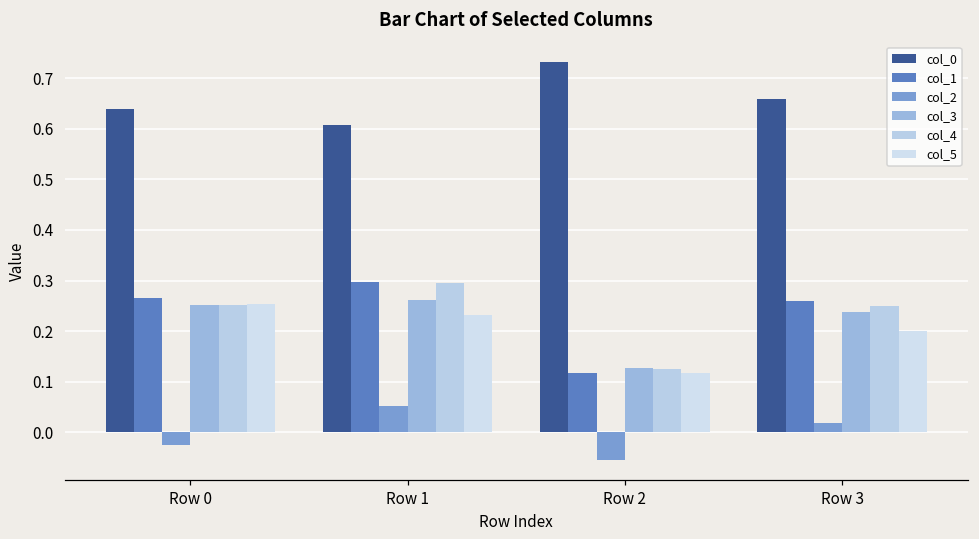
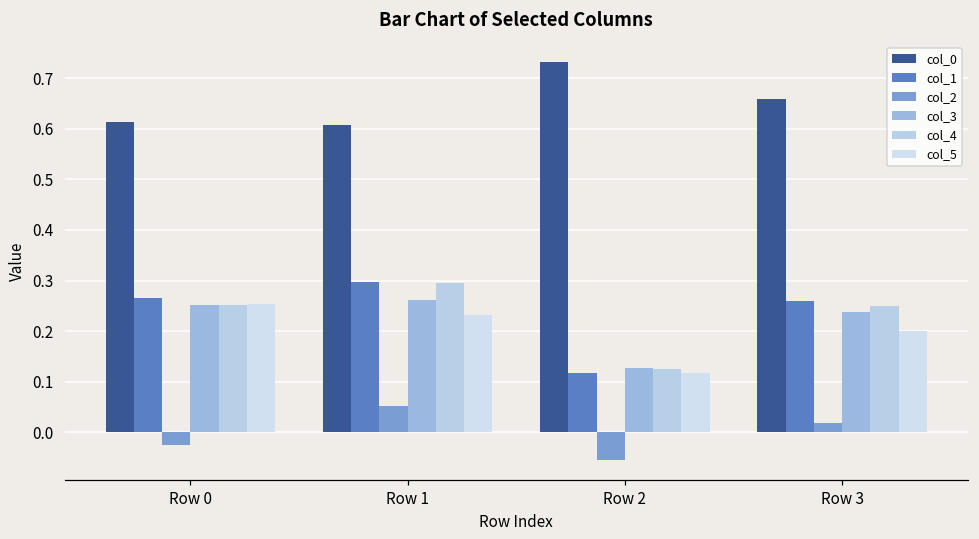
  {
    "col_0": {
-     "Row 0": 0.64,
+     "Row 0": 0.61,
      "Row 1": 0.61,
      "Row 2": 0.73,
      "Row 3": 0.66
    }
  }
